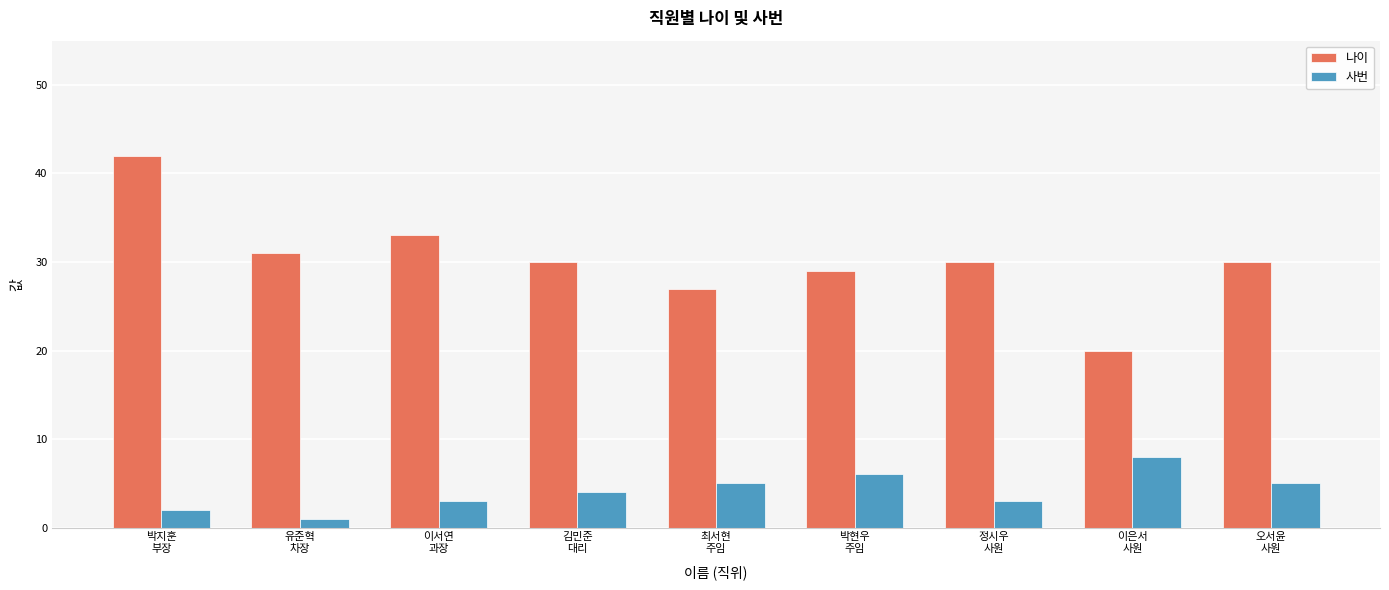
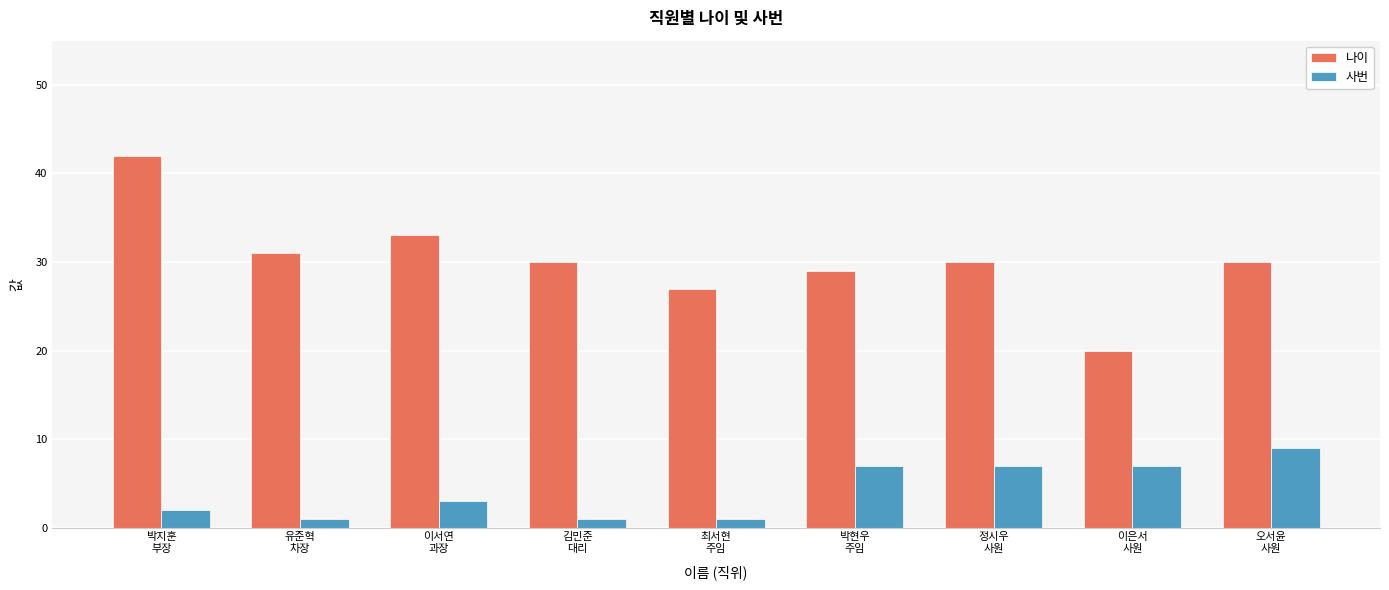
  {
    "나이": {
      "박지훈 부장": 42,
      "유준혁 차장": 31,
      "이서연 과장": 33,
      "김민준 대리": 30,
      "최서현 주임": 27,
      "박현우 주임": 29,
      "정시우 사원": 30,
      "이은서 사원": 20,
      "오서윤 사원": 30
    },
    "사번": {
      "박지훈 부장": 2,
      "유준혁 차장": 1,
      "이서연 과장": 3,
-     "김민준 대리": 4,
-     "최서현 주임": 5,
-     "박현우 주임": 6,
-     "정시우 사원": 3,
-     "이은서 사원": 8,
-     "오서윤 사원": 5
+     "김민준 대리": 1,
+     "최서현 주임": 1,
+     "박현우 주임": 7,
+     "정시우 사원": 7,
+     "이은서 사원": 7,
+     "오서윤 사원": 9
    }
  }
